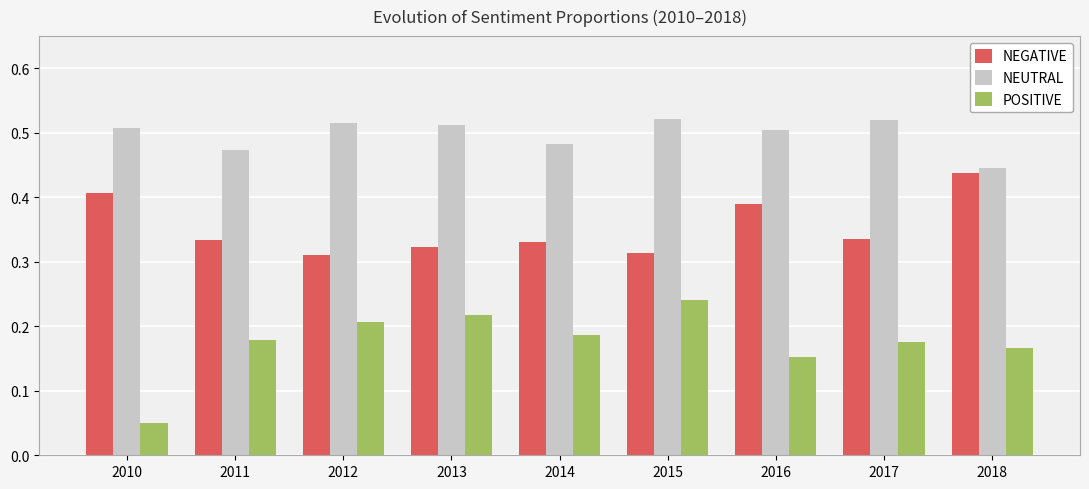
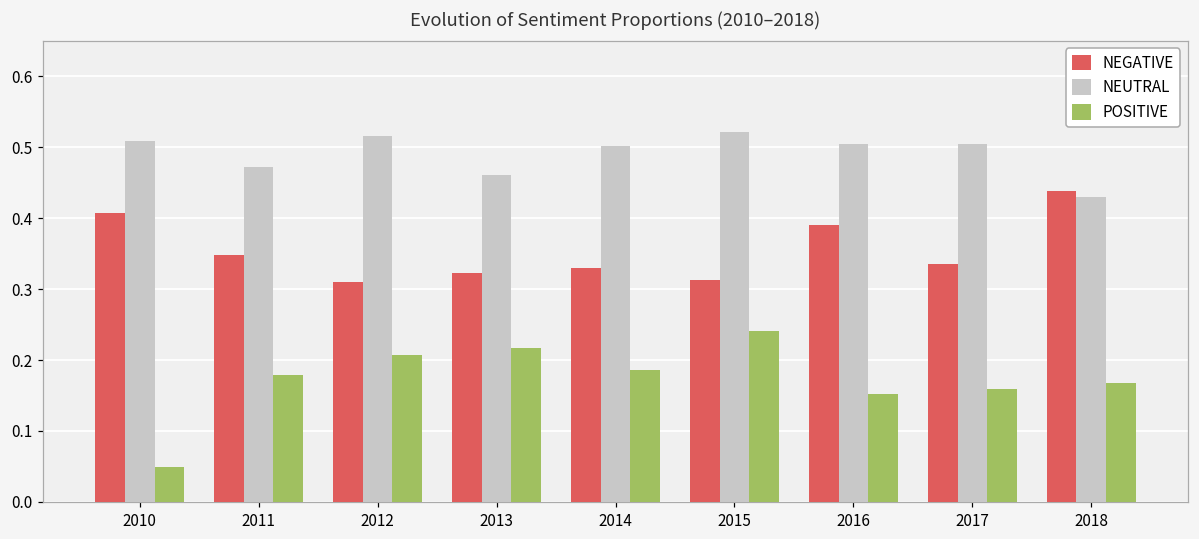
  {
    "NEGATIVE": {
      "2010": 0.41,
-     "2011": 0.33,
+     "2011": 0.35,
      "2012": 0.31,
      "2013": 0.32,
      "2014": 0.33,
      "2015": 0.31,
      "2016": 0.39,
      "2017": 0.34,
      "2018": 0.44
    },
    "NEUTRAL": {
      "2010": 0.51,
      "2011": 0.47,
      "2012": 0.52,
-     "2013": 0.51,
-     "2014": 0.48,
+     "2013": 0.46,
+     "2014": 0.50,
      "2015": 0.52,
      "2016": 0.50,
-     "2017": 0.52,
-     "2018": 0.45
+     "2017": 0.51,
+     "2018": 0.43
    },
    "POSITIVE": {
      "2010": 0.05,
      "2011": 0.18,
      "2012": 0.21,
      "2013": 0.22,
      "2014": 0.19,
      "2015": 0.24,
      "2016": 0.15,
-     "2017": 0.18,
+     "2017": 0.16,
      "2018": 0.17
    }
  }
